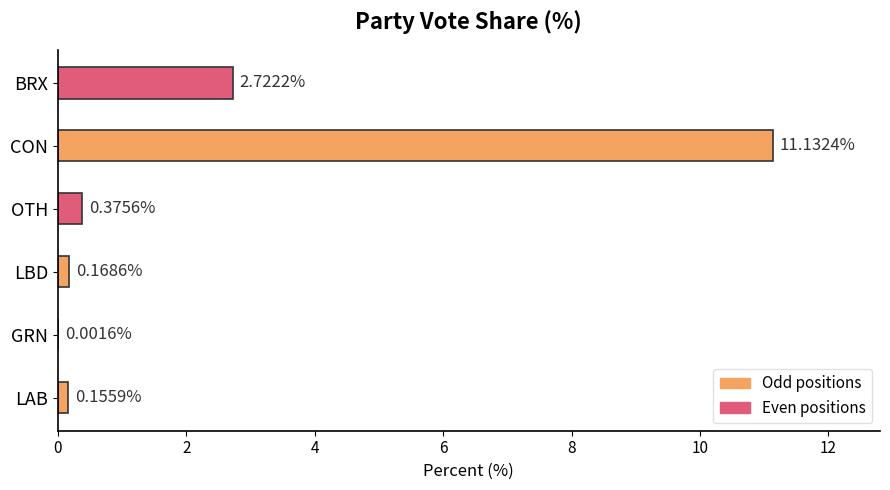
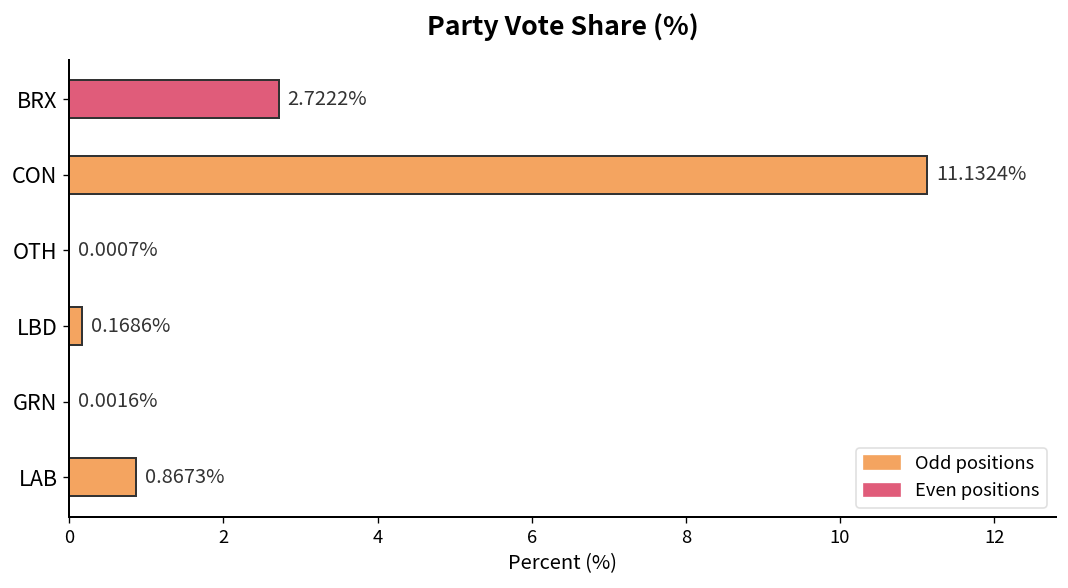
  {
    "BRX": "2.7222%",
    "CON": "11.1324%",
-   "OTH": "0.3756%",
+   "OTH": "0.0007%",
    "LBD": "0.1686%",
    "GRN": "0.0016%",
-   "LAB": "0.1559%"
+   "LAB": "0.8673%"
  }
